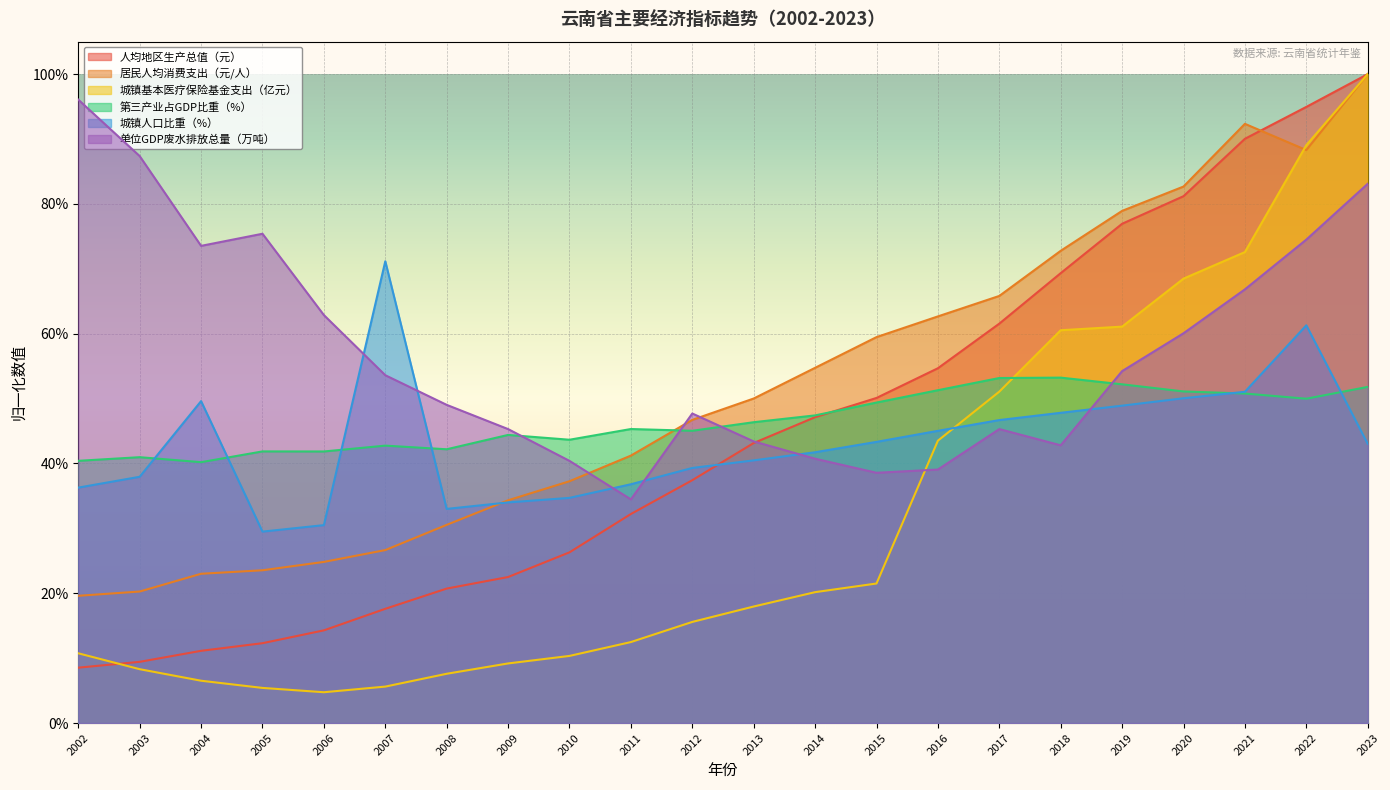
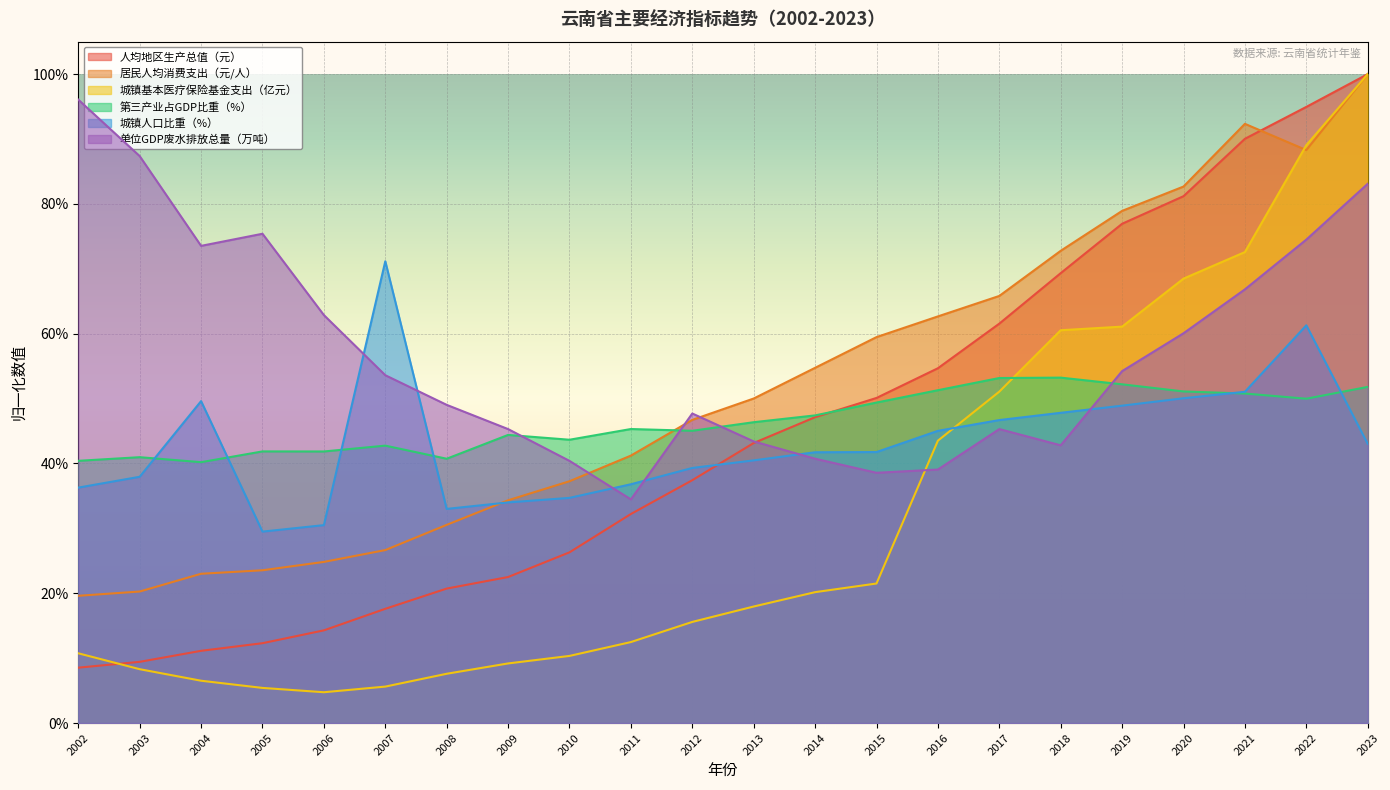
  {
    "城镇基本医疗保险基金支出（亿元）": {
      "2002": "11%",
      "2003": "8%",
      "2004": "7%",
      "2005": "5%",
      "2006": "5%",
      "2007": "6%",
      "2008": "8%",
      "2009": "9%",
      "2010": "10%",
      "2011": "12%",
      "2012": "16%",
      "2013": "18%",
      "2014": "20%",
      "2015": "22%",
      "2016": "44%",
      "2017": "51%",
      "2018": "61%",
      "2019": "61%",
      "2020": "68%",
      "2021": "73%",
      "2022": "89%"
    },
    "第三产业占GDP比重（%）": {
      "2002": "40%",
      "2003": "41%",
      "2004": "40%",
      "2005": "42%",
      "2006": "42%",
      "2007": "43%",
-     "2008": "42%",
+     "2008": "41%",
      "2009": "44%",
      "2010": "44%",
      "2011": "45%",
      "2012": "45%",
      "2013": "46%",
      "2015": "49%",
      "2016": "51%",
      "2017": "53%",
      "2018": "53%",
      "2019": "52%",
      "2020": "51%",
      "2022": "50%",
      "2023": "52%"
    },
    "城镇人口比重（%）": {
      "2002": "36%",
      "2003": "38%",
      "2004": "50%",
      "2005": "30%",
      "2006": "31%",
      "2007": "71%",
      "2008": "33%",
      "2010": "35%",
      "2011": "37%",
      "2012": "39%",
      "2013": "40%",
      "2014": "42%",
-     "2015": "43%",
+     "2015": "42%",
      "2016": "45%",
      "2017": "47%",
      "2018": "48%",
      "2019": "49%",
      "2020": "50%",
      "2022": "61%",
      "2023": "43%"
    },
    "单位GDP废水排放总量（万吨）": {
      "2002": "96%",
      "2003": "87%",
      "2004": "74%",
      "2005": "75%",
      "2006": "63%",
      "2007": "54%",
      "2008": "49%",
      "2009": "45%",
      "2010": "40%",
      "2011": "34%",
      "2012": "48%",
      "2014": "41%",
      "2015": "39%",
      "2016": "39%",
      "2017": "45%",
      "2018": "43%",
      "2019": "54%",
      "2020": "60%",
      "2021": "67%",
      "2022": "75%",
      "2023": "83%"
    }
  }
